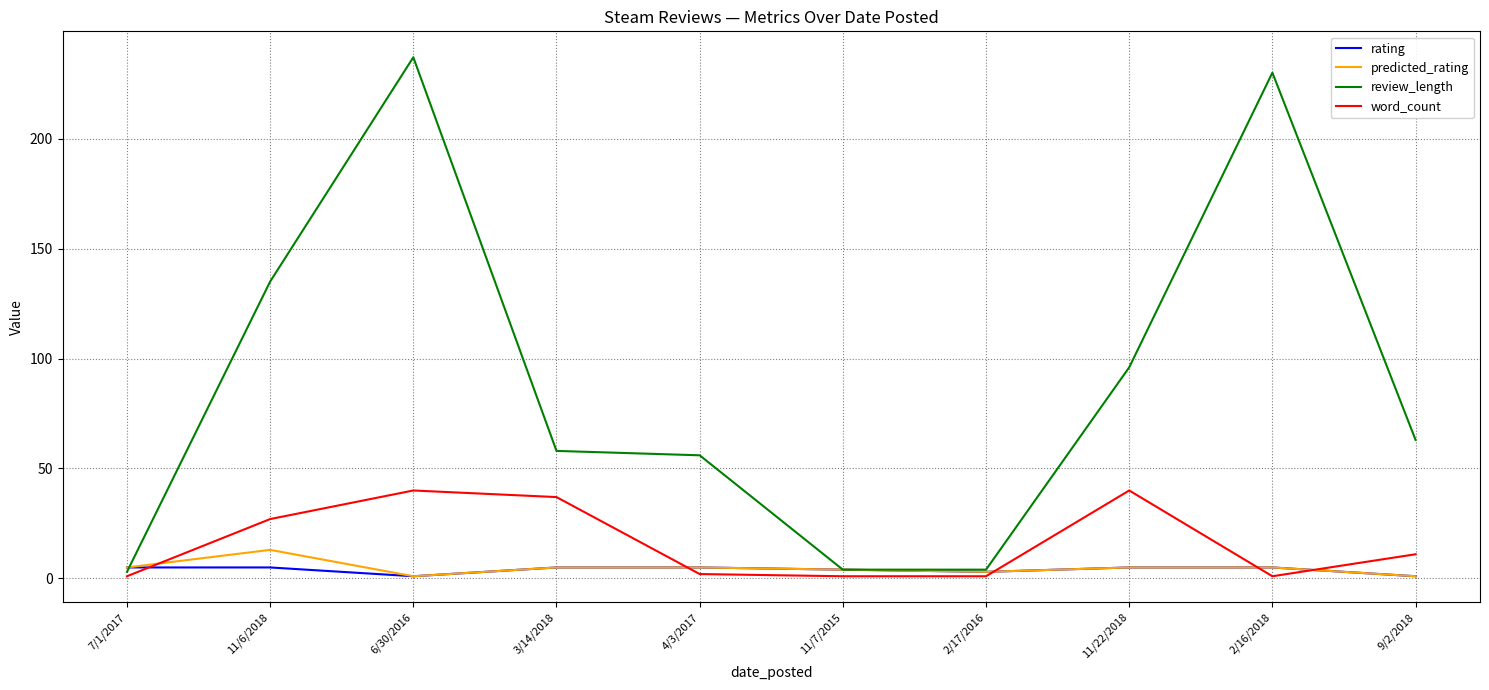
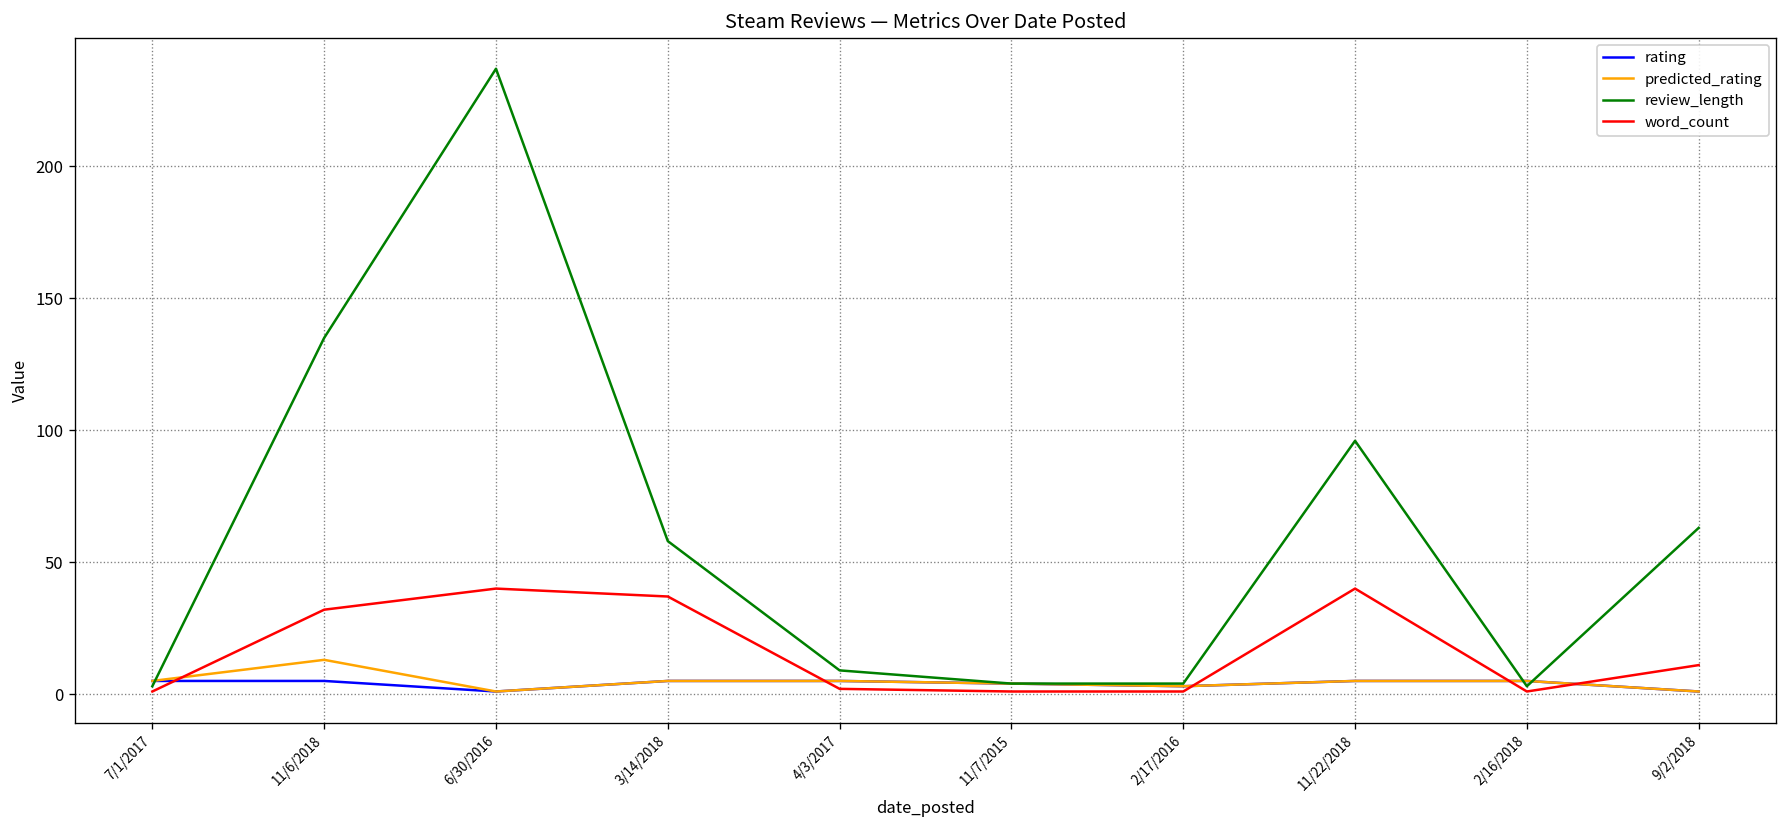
  {
    "rating": {
      "11/6/2018": 5
    },
    "predicted_rating": {
      "11/6/2018": 13
    },
    "review_length": {
      "7/1/2017": 3,
      "11/6/2018": 135,
      "6/30/2016": 237,
      "3/14/2018": 58,
-     "4/3/2017": 56,
+     "4/3/2017": 9,
      "11/22/2018": 96,
-     "2/16/2018": 230,
+     "2/16/2018": 3,
      "9/2/2018": 63
    },
    "word_count": {
      "7/1/2017": 1,
-     "11/6/2018": 27,
+     "11/6/2018": 32,
      "6/30/2016": 40,
      "3/14/2018": 37,
      "4/3/2017": 2,
      "11/7/2015": 1,
      "2/17/2016": 1,
      "11/22/2018": 40,
      "2/16/2018": 1,
      "9/2/2018": 11
    }
  }
